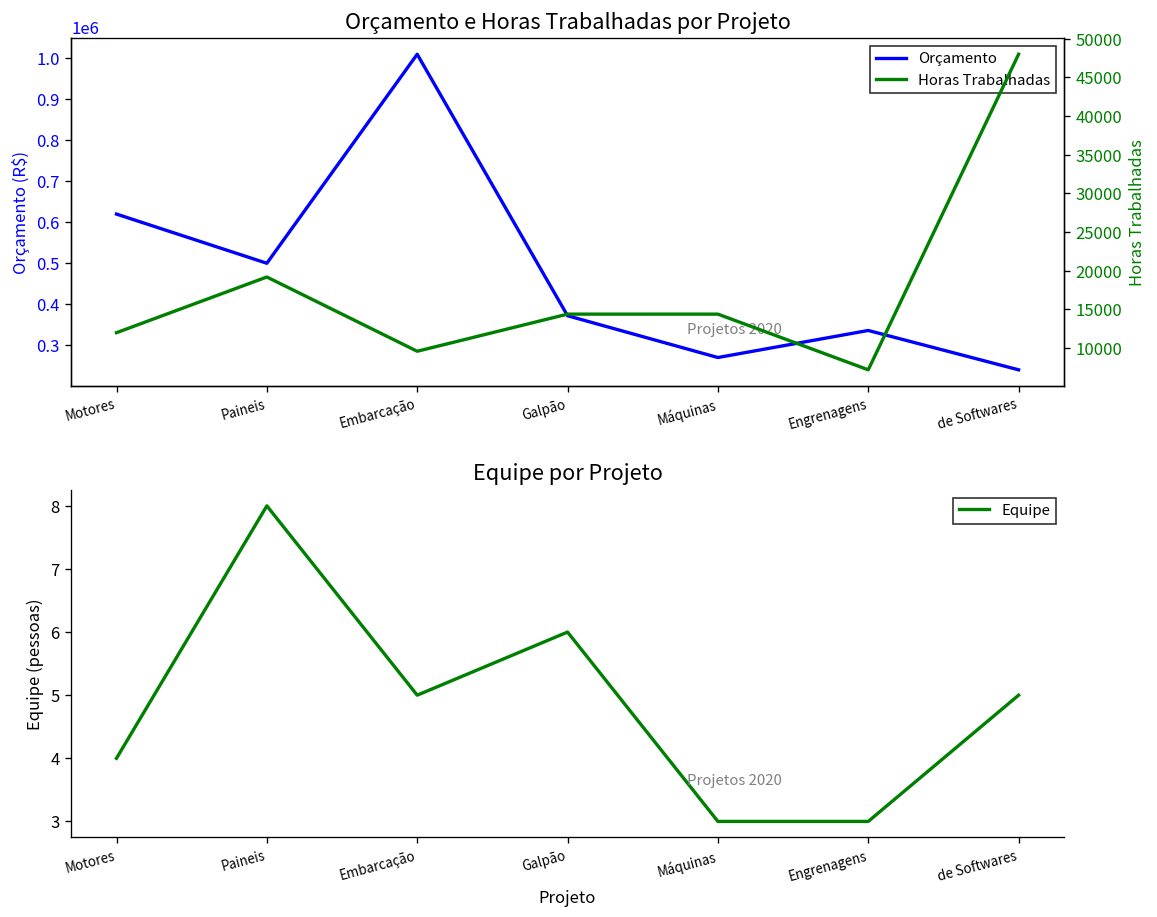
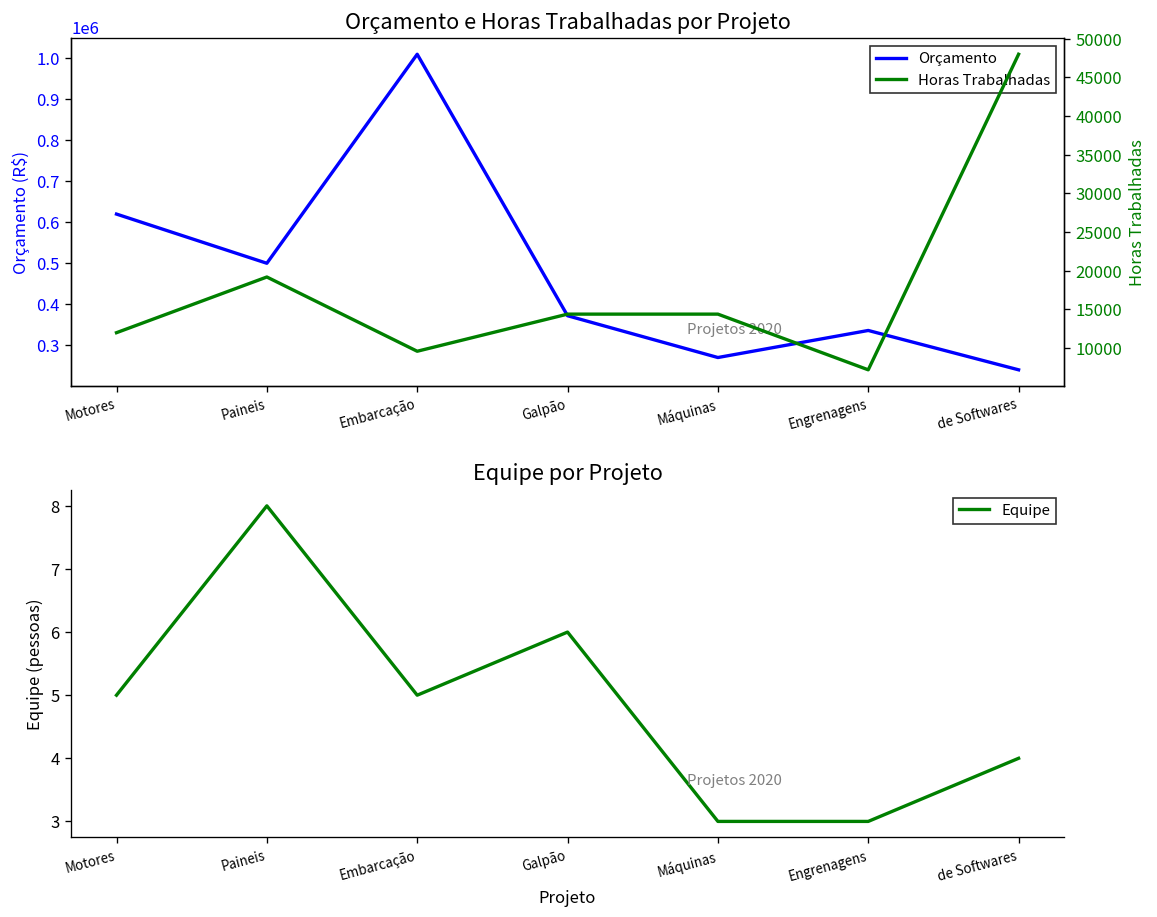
  {
    "Equipe por Projeto": {
-     "Motores": 4,
+     "Motores": 5,
      "Paineis": 8,
      "Embarcação": 5,
      "Galpão": 6,
      "Máquinas": 3,
      "Engrenagens": 3,
-     "de Softwares": 5
+     "de Softwares": 4
    }
  }
